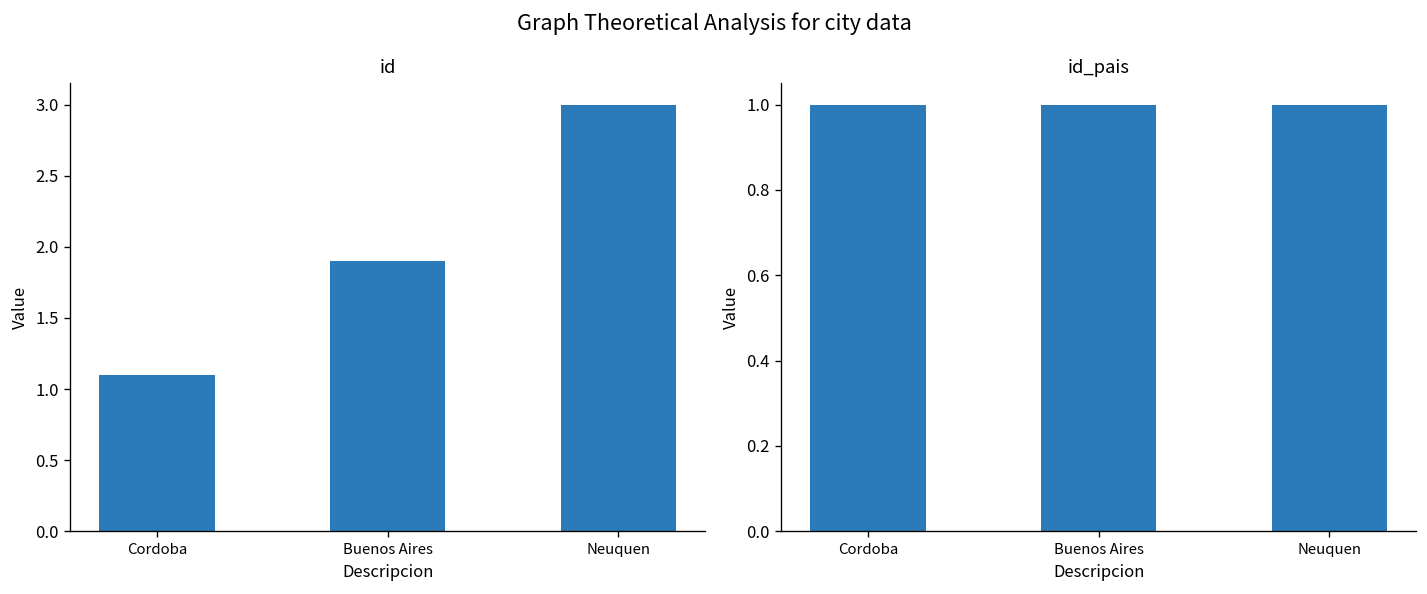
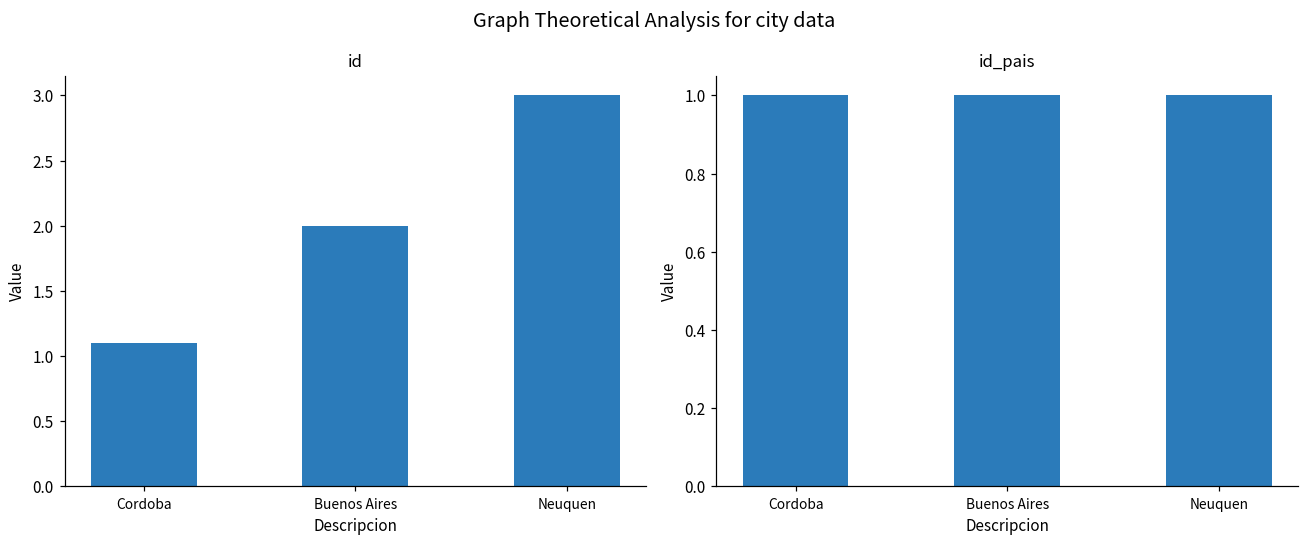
  {
    "id": {
      "Cordoba": 1.1,
-     "Buenos Aires": 1.9,
+     "Buenos Aires": 2.0,
      "Neuquen": 3.0
    },
    "id_pais": {
      "Cordoba": 1.00,
      "Buenos Aires": 1.00,
      "Neuquen": 1.00
    }
  }
